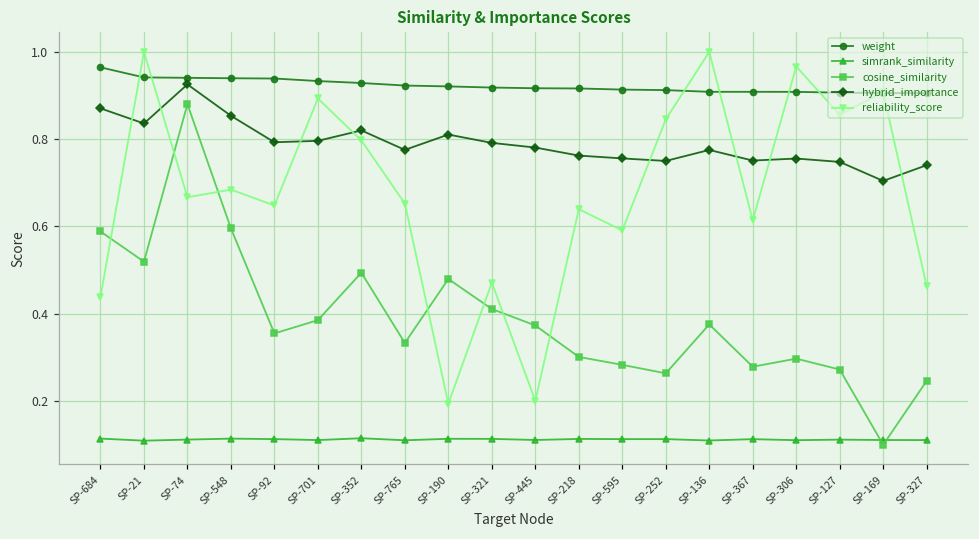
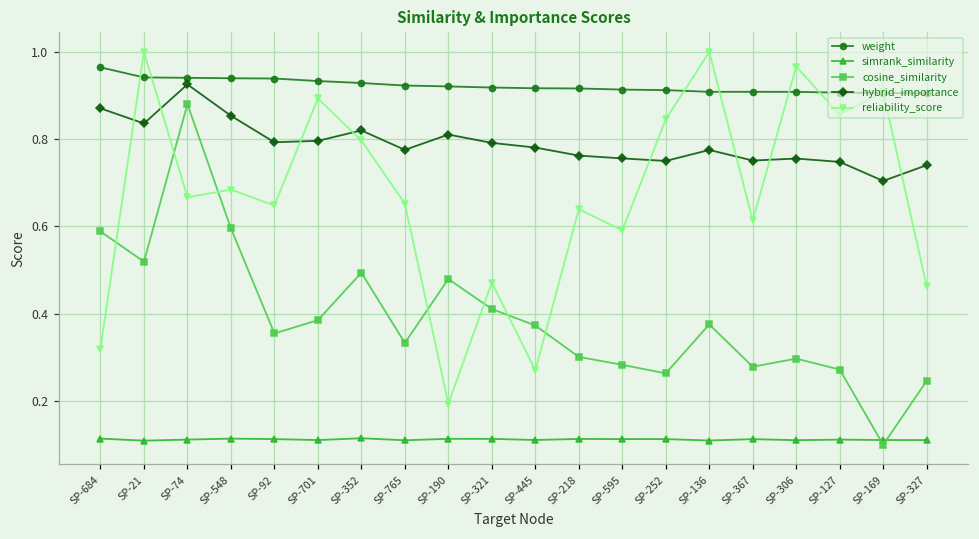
  {
    "reliability_score": {
-     "SP-684": 0.44,
+     "SP-684": 0.32,
      "SP-21": 1.00,
      "SP-74": 0.67,
      "SP-548": 0.68,
      "SP-92": 0.65,
      "SP-701": 0.89,
      "SP-352": 0.80,
      "SP-765": 0.65,
      "SP-190": 0.19,
      "SP-321": 0.47,
-     "SP-445": 0.20,
+     "SP-445": 0.27,
      "SP-218": 0.64,
      "SP-595": 0.59,
      "SP-252": 0.85,
      "SP-136": 1.00,
      "SP-367": 0.61,
      "SP-306": 0.97,
      "SP-327": 0.46
    }
  }
